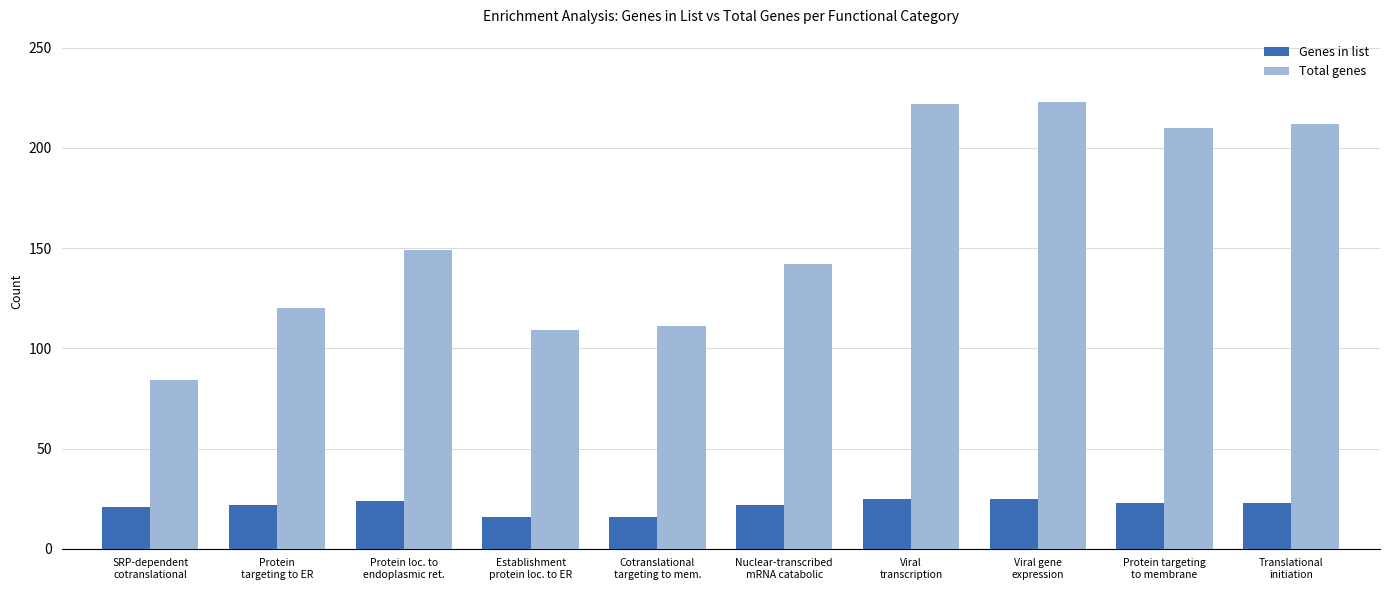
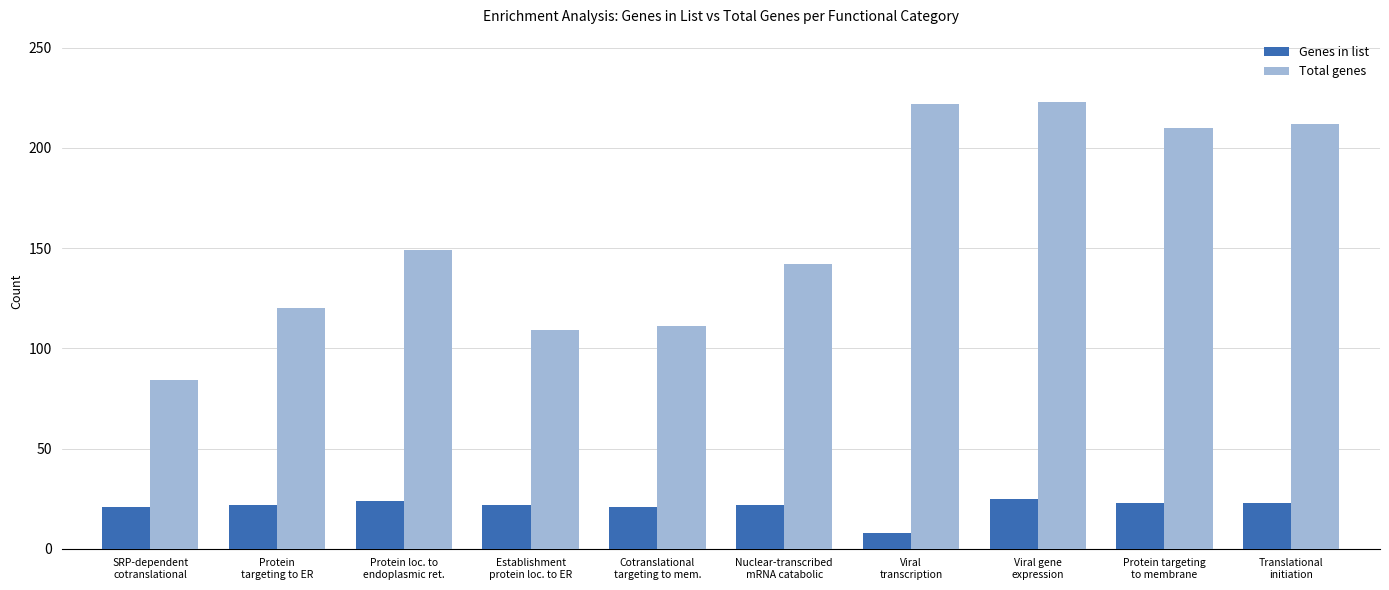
  {
    "Genes in list": {
      "SRP-dependent cotranslational": 21,
      "Protein targeting to ER": 22,
      "Protein loc. to endoplasmic ret.": 24,
-     "Establishment protein loc. to ER": 16,
-     "Cotranslational targeting to mem.": 16,
+     "Establishment protein loc. to ER": 22,
+     "Cotranslational targeting to mem.": 21,
      "Nuclear-transcribed mRNA catabolic": 22,
-     "Viral transcription": 25,
+     "Viral transcription": 8,
      "Viral gene expression": 25,
      "Protein targeting to membrane": 23,
      "Translational initiation": 23
    },
    "Total genes": {
      "SRP-dependent cotranslational": 84,
      "Protein targeting to ER": 120,
      "Protein loc. to endoplasmic ret.": 149,
      "Establishment protein loc. to ER": 109,
      "Cotranslational targeting to mem.": 111,
      "Nuclear-transcribed mRNA catabolic": 142,
      "Viral transcription": 222,
      "Viral gene expression": 223,
      "Protein targeting to membrane": 210,
      "Translational initiation": 212
    }
  }
